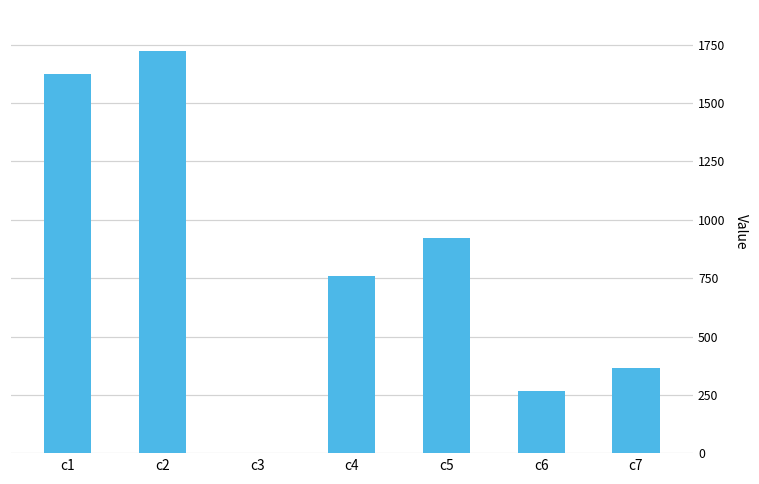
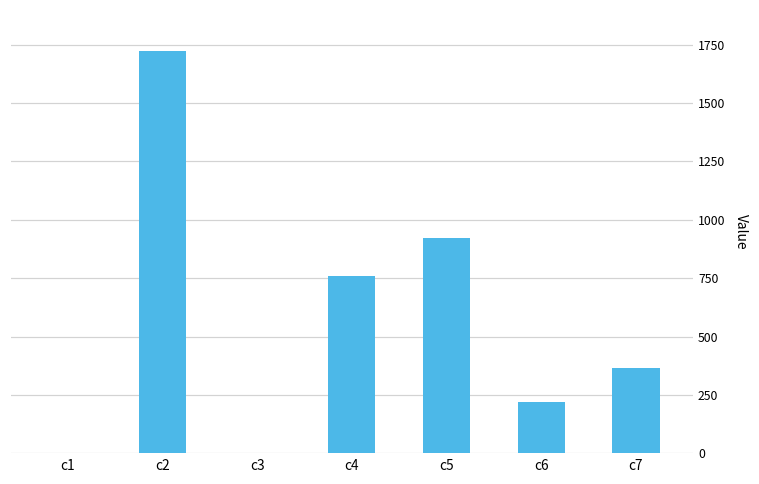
  {
-   "c1": 1620,
+   "c1": 0,
    "c2": 1720,
    "c4": 760,
    "c5": 920,
-   "c6": 270,
+   "c6": 220,
    "c7": 370
  }
